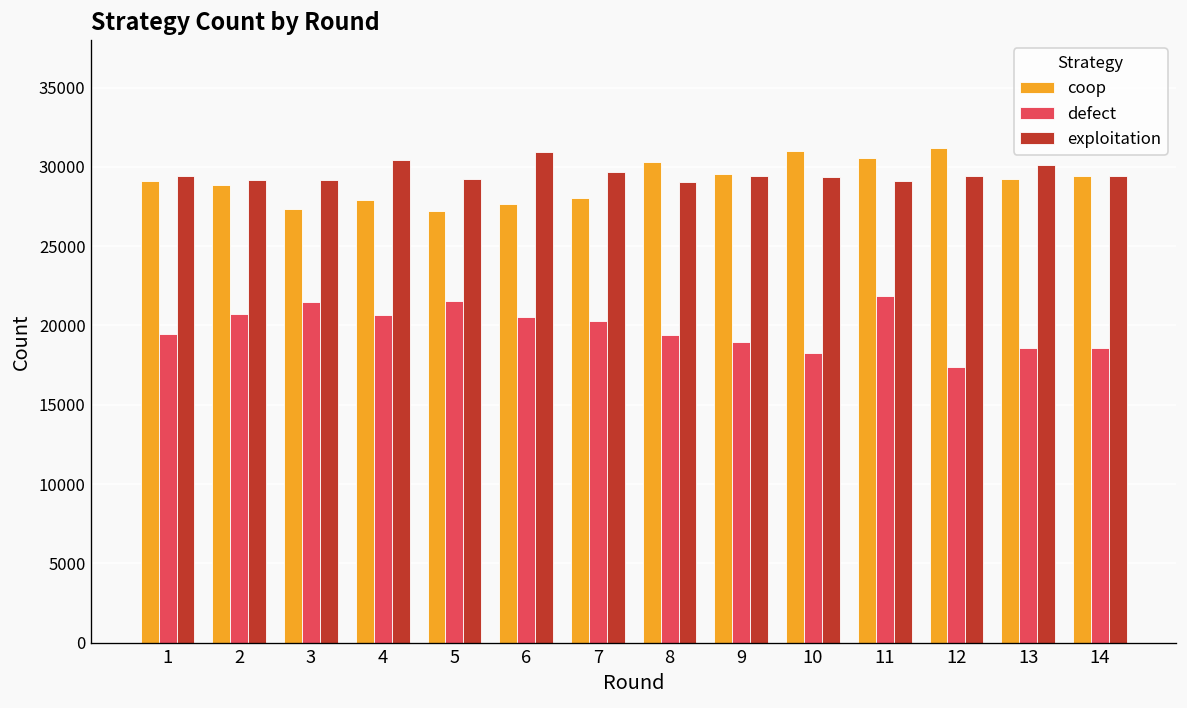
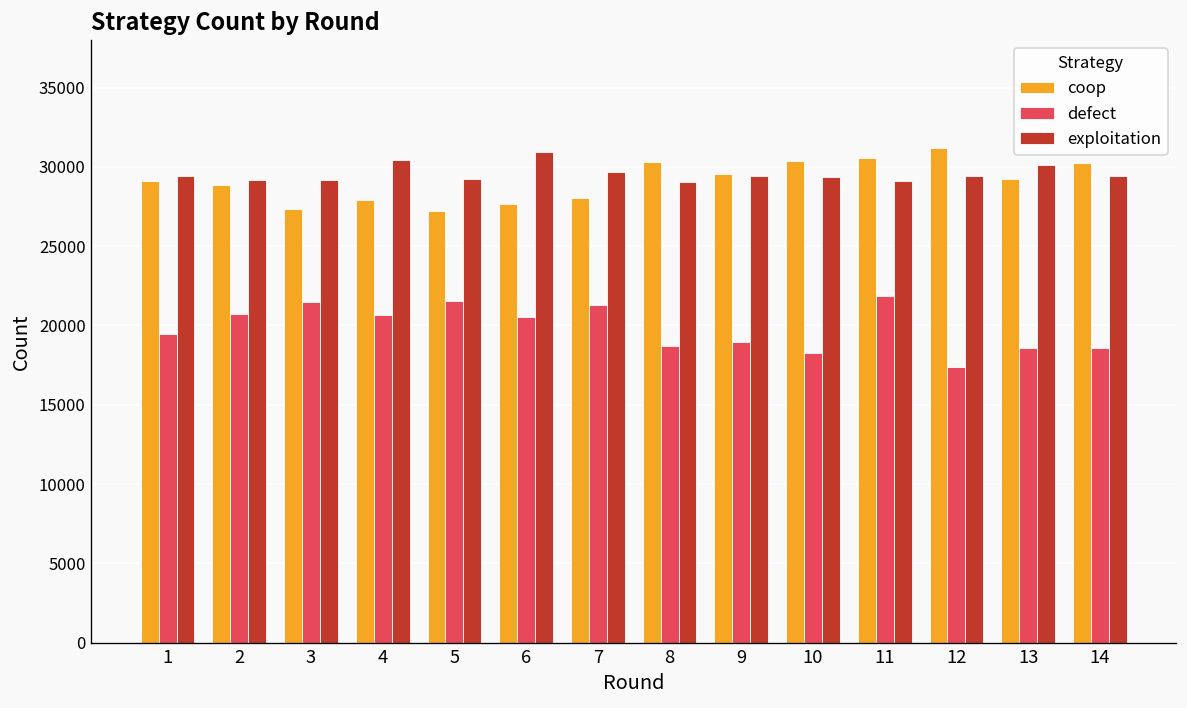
  {
    "coop": {
      "1": 29100,
      "2": 28900,
      "3": 27300,
      "4": 27900,
      "5": 27200,
      "6": 27600,
      "7": 28000,
      "8": 30300,
      "9": 29600,
-     "10": 31000,
+     "10": 30400,
      "11": 30500,
      "12": 31200,
      "13": 29300,
-     "14": 29400
+     "14": 30300
    },
    "defect": {
      "1": 19500,
      "2": 20700,
      "3": 21500,
      "4": 20600,
      "5": 21500,
      "6": 20600,
-     "7": 20300,
-     "8": 19400,
+     "7": 21300,
+     "8": 18700,
      "9": 19000,
      "10": 18300,
      "11": 21900,
      "12": 17400,
      "13": 18600,
      "14": 18600
    },
    "exploitation": {
      "1": 29500,
      "2": 29200,
      "3": 29200,
      "4": 30400,
      "5": 29300,
      "6": 31000,
      "7": 29700,
      "8": 29000,
      "9": 29400,
      "10": 29400,
      "11": 29100,
      "12": 29400,
      "13": 30100,
      "14": 29400
    }
  }
